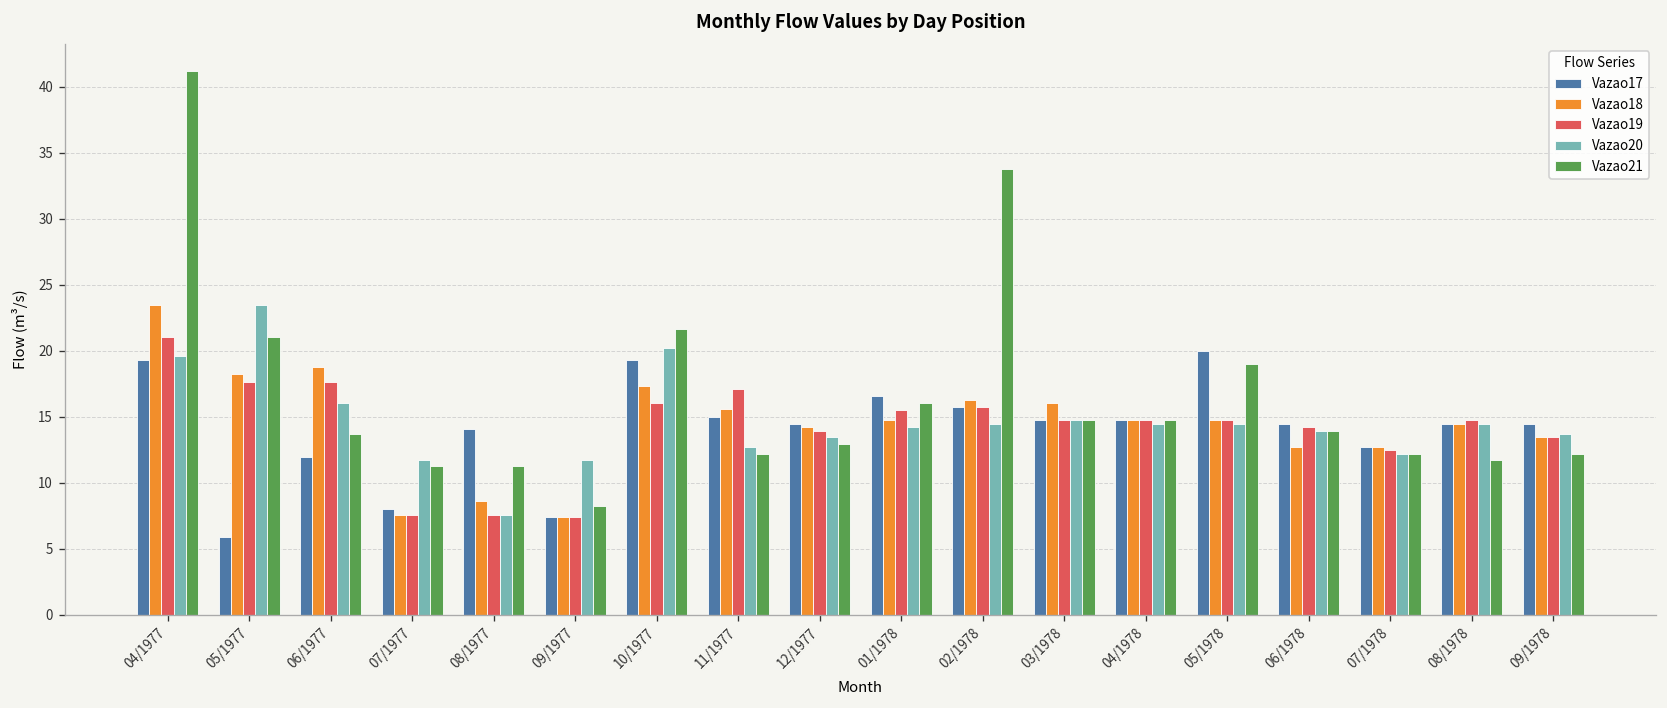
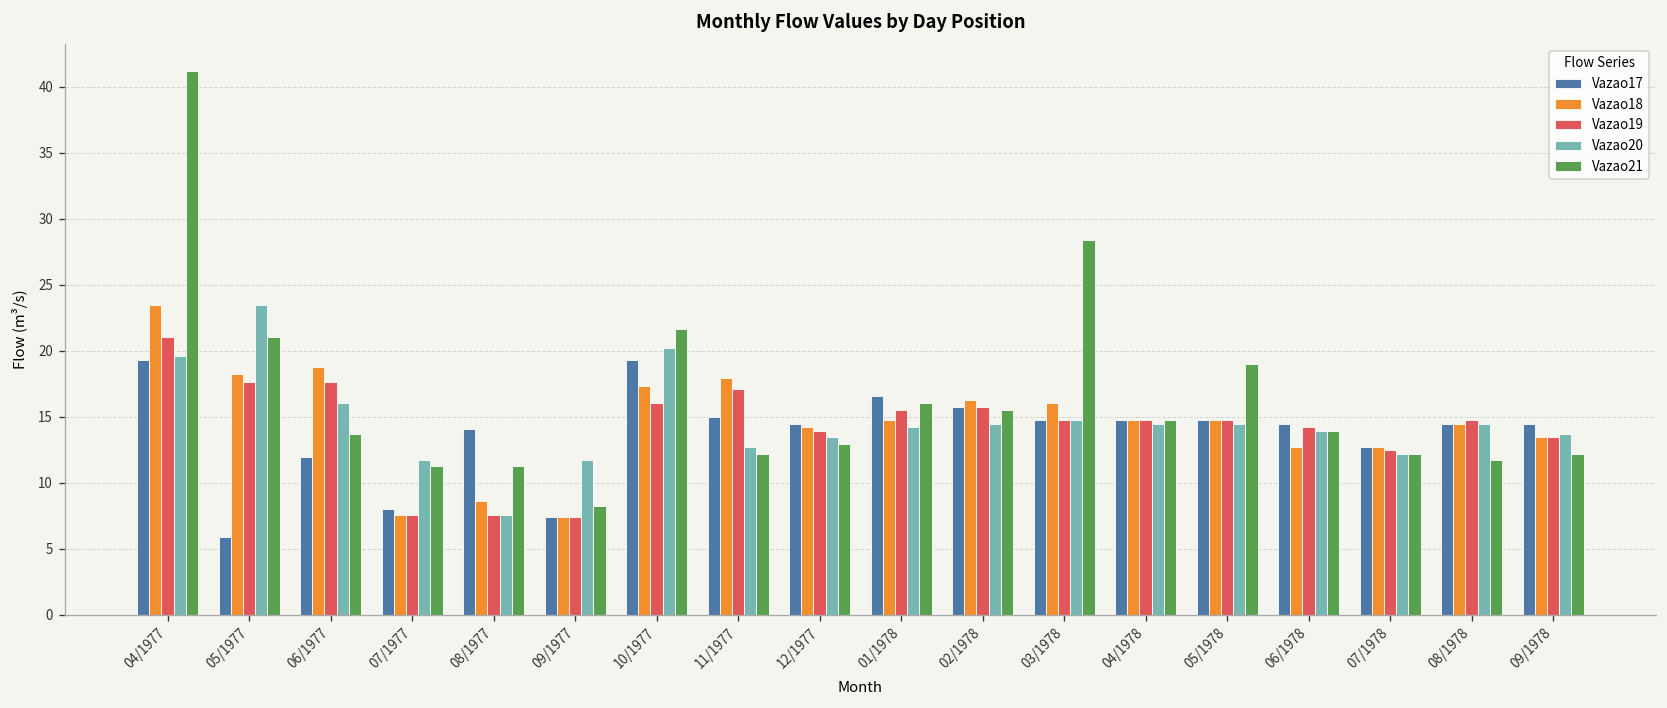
  {
    "Vazao17": {
      "04/1977": 19.3,
      "05/1977": 5.9,
      "06/1977": 12.0,
      "07/1977": 8.0,
      "08/1977": 14.1,
      "09/1977": 7.4,
      "10/1977": 19.3,
      "11/1977": 15.0,
      "12/1977": 14.5,
      "01/1978": 16.5,
      "02/1978": 15.8,
      "03/1978": 14.7,
      "04/1978": 14.7,
-     "05/1978": 20.0,
+     "05/1978": 14.7,
      "06/1978": 14.5,
      "07/1978": 12.7,
      "08/1978": 14.5,
      "09/1978": 14.5
    },
    "Vazao18": {
      "04/1977": 23.5,
      "05/1977": 18.2,
      "06/1977": 18.8,
      "07/1977": 7.6,
      "08/1977": 8.6,
      "09/1977": 7.4,
      "10/1977": 17.4,
-     "11/1977": 15.6,
+     "11/1977": 17.9,
      "12/1977": 14.2,
      "01/1978": 14.7,
      "02/1978": 16.3,
      "03/1978": 16.0,
      "04/1978": 14.7,
      "05/1978": 14.7,
      "06/1978": 12.7,
      "07/1978": 12.7,
      "08/1978": 14.5,
      "09/1978": 13.5
    },
    "Vazao19": {
      "04/1977": 21.1,
      "05/1977": 17.6,
      "06/1977": 17.6,
      "07/1977": 7.6,
      "08/1977": 7.6,
      "09/1977": 7.4,
      "10/1977": 16.0,
      "11/1977": 17.1,
      "12/1977": 14.0,
      "01/1978": 15.5,
      "02/1978": 15.8,
      "03/1978": 14.7,
      "04/1978": 14.7,
      "05/1978": 14.7,
      "06/1978": 14.2,
      "07/1978": 12.5,
      "08/1978": 14.7,
      "09/1978": 13.5
    },
    "Vazao20": {
      "04/1977": 19.6,
      "05/1977": 23.5,
      "06/1977": 16.0,
      "07/1977": 11.7,
      "08/1977": 7.6,
      "09/1977": 11.7,
      "10/1977": 20.2,
      "11/1977": 12.7,
      "12/1977": 13.5,
      "01/1978": 14.2,
      "02/1978": 14.5,
      "03/1978": 14.7,
      "04/1978": 14.5,
      "05/1978": 14.5,
      "06/1978": 14.0,
      "07/1978": 12.2,
      "08/1978": 14.5,
      "09/1978": 13.7
    },
    "Vazao21": {
      "04/1977": 41.2,
      "05/1977": 21.1,
      "06/1977": 13.7,
      "07/1977": 11.3,
      "08/1977": 11.3,
      "09/1977": 8.2,
      "10/1977": 21.6,
      "11/1977": 12.2,
      "12/1977": 13.0,
      "01/1978": 16.0,
-     "02/1978": 33.8,
-     "03/1978": 14.7,
+     "02/1978": 15.5,
+     "03/1978": 28.4,
      "04/1978": 14.7,
      "05/1978": 19.0,
      "06/1978": 14.0,
      "07/1978": 12.2,
      "08/1978": 11.7,
      "09/1978": 12.2
    }
  }
